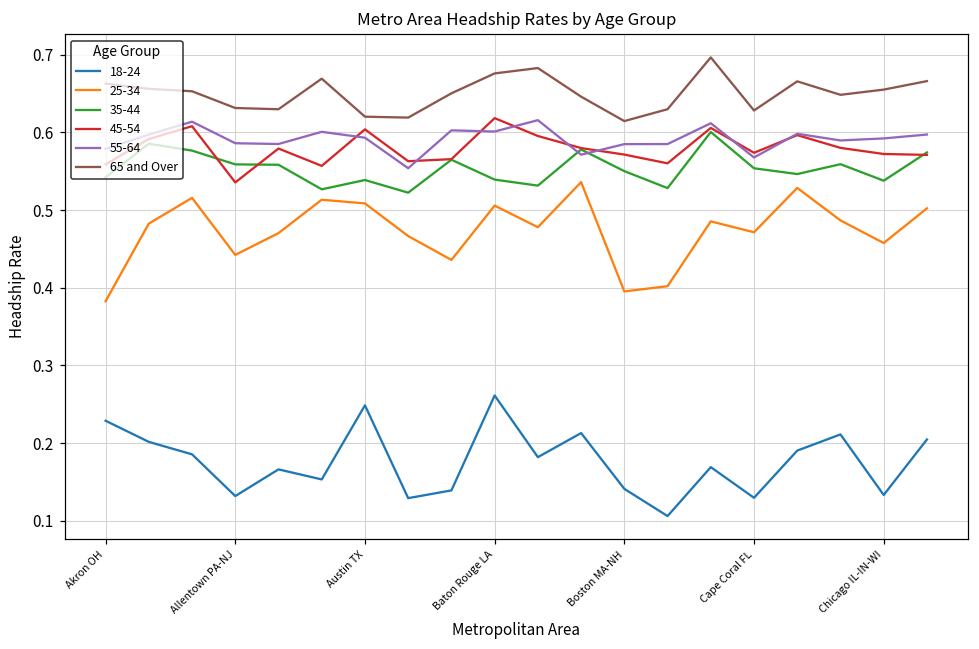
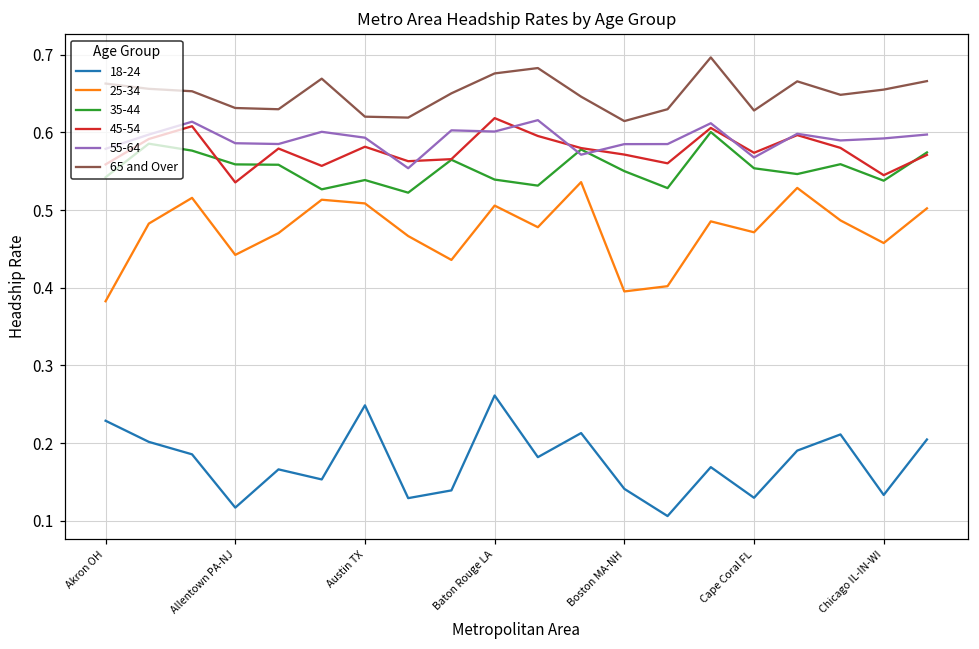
  {
    "18-24": {
      "Akron OH": 0.23,
-     "Allentown PA-NJ": 0.13,
+     "Allentown PA-NJ": 0.12,
      "Austin TX": 0.25,
      "Baton Rouge LA": 0.26,
      "Boston MA-NH": 0.14,
      "Cape Coral FL": 0.13,
      "Chicago IL-IN-WI": 0.13
    },
    "25-34": {
      "Akron OH": 0.38,
      "Allentown PA-NJ": 0.44,
      "Austin TX": 0.51,
      "Baton Rouge LA": 0.51,
      "Boston MA-NH": 0.40,
      "Cape Coral FL": 0.47,
      "Chicago IL-IN-WI": 0.46
    },
    "35-44": {
      "Akron OH": 0.54,
      "Allentown PA-NJ": 0.56,
      "Austin TX": 0.54,
      "Baton Rouge LA": 0.54,
      "Boston MA-NH": 0.55,
      "Cape Coral FL": 0.55,
      "Chicago IL-IN-WI": 0.54
    },
    "45-54": {
      "Allentown PA-NJ": 0.54,
-     "Austin TX": 0.60,
+     "Austin TX": 0.58,
      "Baton Rouge LA": 0.62,
      "Boston MA-NH": 0.57,
      "Cape Coral FL": 0.57,
-     "Chicago IL-IN-WI": 0.57
+     "Chicago IL-IN-WI": 0.54
    },
    "55-64": {
      "Allentown PA-NJ": 0.59,
      "Austin TX": 0.59,
      "Baton Rouge LA": 0.60,
      "Boston MA-NH": 0.58,
      "Cape Coral FL": 0.57,
      "Chicago IL-IN-WI": 0.59
    },
    "65 and Over": {
      "Allentown PA-NJ": 0.63,
      "Austin TX": 0.62,
      "Baton Rouge LA": 0.68,
      "Boston MA-NH": 0.61,
      "Cape Coral FL": 0.63,
      "Chicago IL-IN-WI": 0.66
    }
  }
